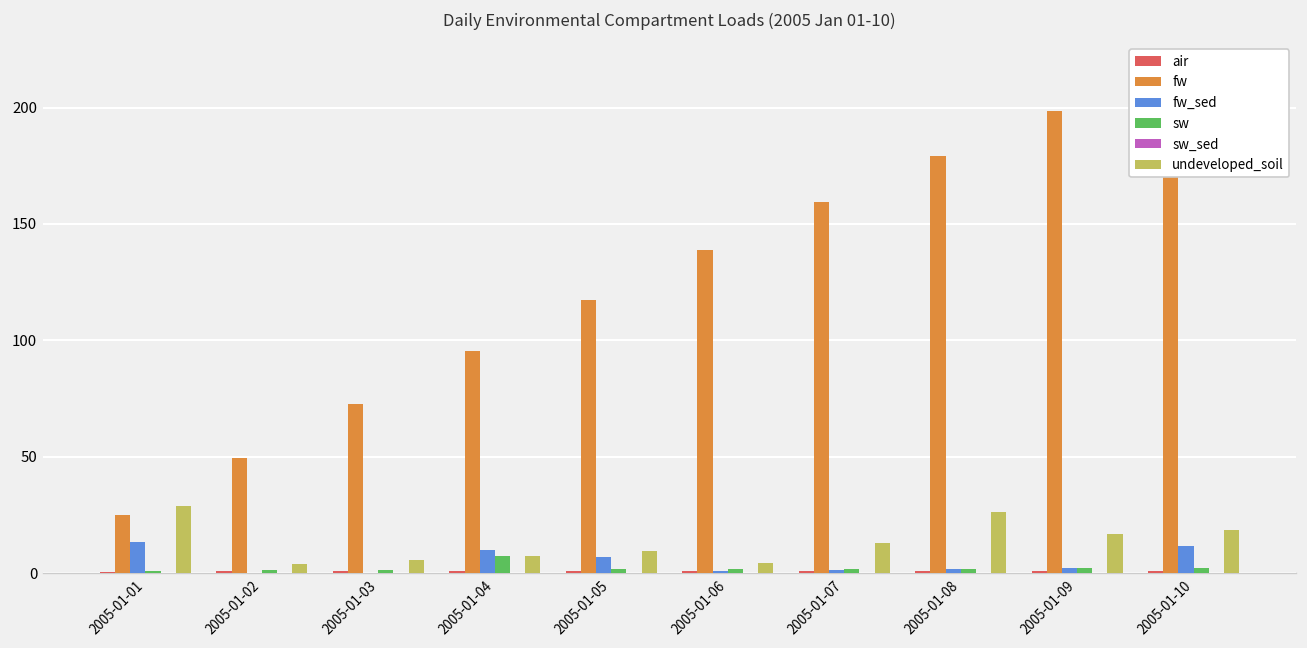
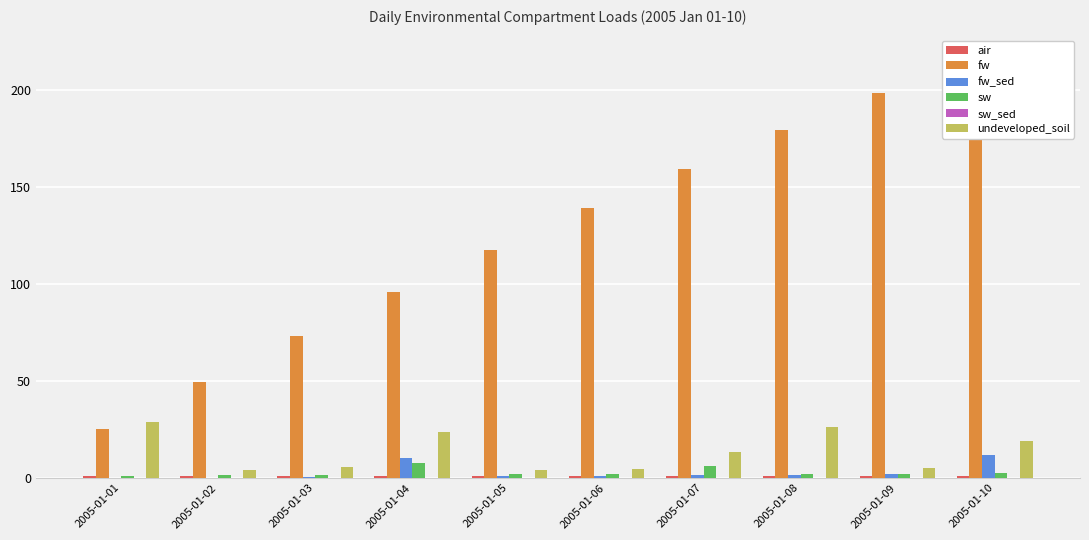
  {
    "fw_sed": {
-     "2005-01-01": 13,
+     "2005-01-01": 0,
      "2005-01-04": 10,
-     "2005-01-05": 7,
+     "2005-01-05": 1,
      "2005-01-07": 1,
      "2005-01-08": 2,
      "2005-01-09": 2,
      "2005-01-10": 12
    },
    "sw": {
      "2005-01-02": 1,
      "2005-01-03": 1,
      "2005-01-04": 7,
      "2005-01-05": 2,
      "2005-01-06": 2,
-     "2005-01-07": 2,
+     "2005-01-07": 6,
      "2005-01-08": 2,
      "2005-01-09": 2,
      "2005-01-10": 2
    },
    "undeveloped_soil": {
      "2005-01-01": 29,
      "2005-01-02": 4,
      "2005-01-03": 6,
-     "2005-01-04": 8,
-     "2005-01-05": 9,
+     "2005-01-04": 24,
+     "2005-01-05": 4,
      "2005-01-06": 5,
      "2005-01-07": 13,
      "2005-01-08": 26,
-     "2005-01-09": 17,
+     "2005-01-09": 5,
      "2005-01-10": 19
    }
  }
